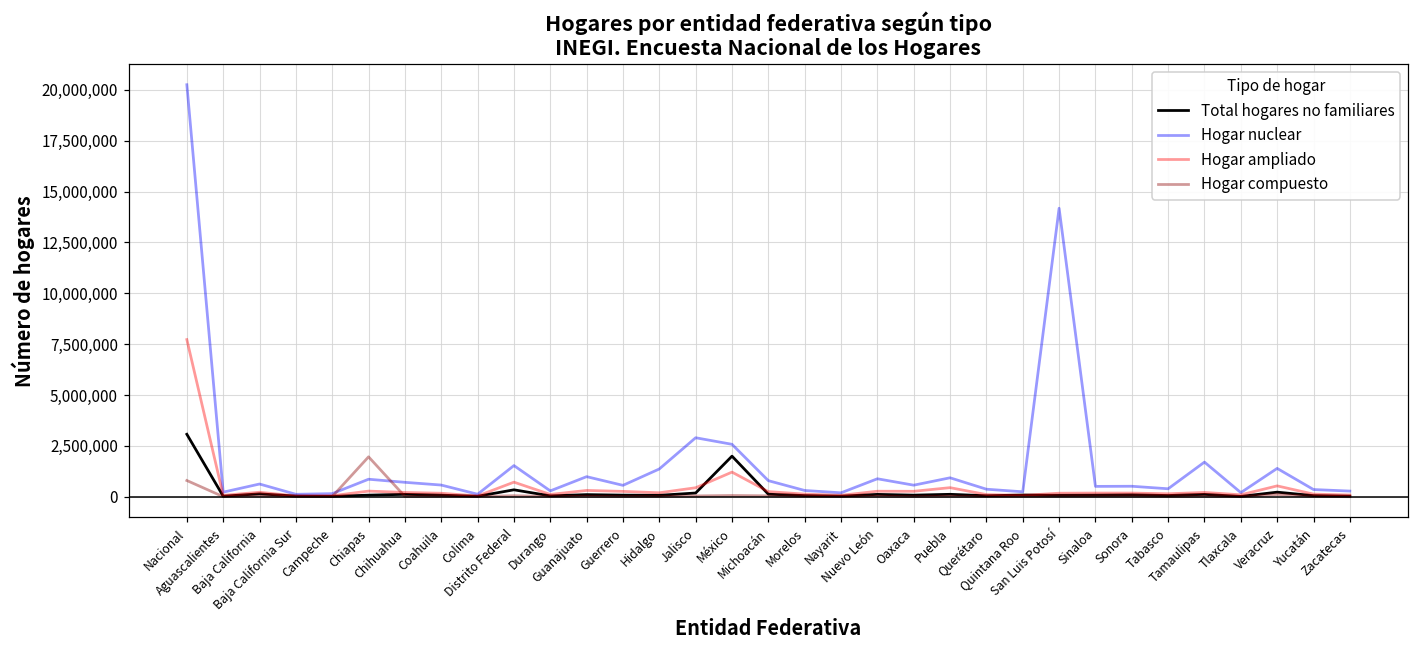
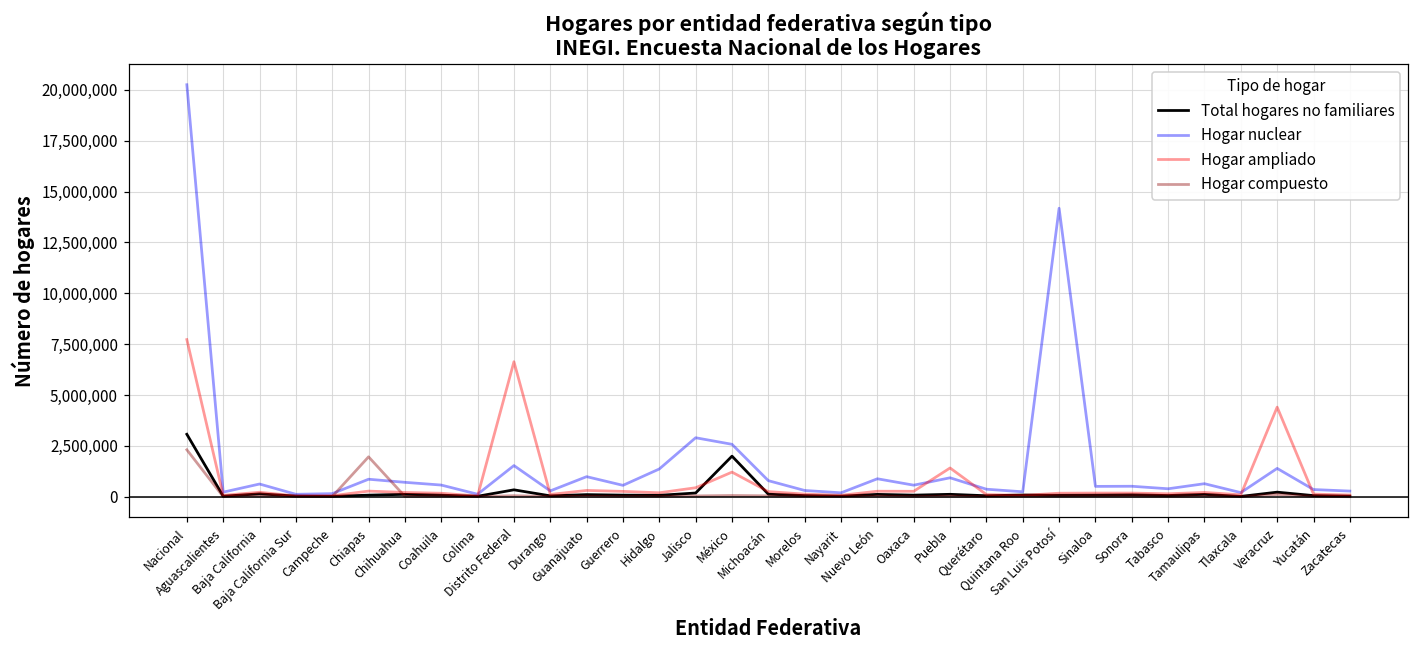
  {
    "Total hogares no familiares": {
      "Nacional": "3,100,000",
      "Chiapas": "100,000",
      "Distrito Federal": "300,000",
      "Jalisco": "200,000",
      "México": "2,000,000"
    },
    "Hogar nuclear": {
      "Nacional": "20,300,000",
      "Aguascalientes": "200,000",
      "Baja California": "600,000",
      "Chiapas": "900,000",
      "Chihuahua": "700,000",
      "Coahuila": "600,000",
      "Distrito Federal": "1,500,000",
      "Durango": "300,000",
      "Guanajuato": "1,000,000",
      "Guerrero": "600,000",
      "Hidalgo": "1,400,000",
      "Jalisco": "2,900,000",
      "México": "2,600,000",
      "Michoacán": "800,000",
      "Morelos": "300,000",
      "Nuevo León": "900,000",
      "Oaxaca": "600,000",
      "Puebla": "900,000",
      "Querétaro": "400,000",
      "Quintana Roo": "200,000",
      "San Luis Potosí": "14,200,000",
      "Sinaloa": "500,000",
      "Sonora": "500,000",
      "Tabasco": "400,000",
-     "Tamaulipas": "1,700,000",
+     "Tamaulipas": "600,000",
      "Veracruz": "1,400,000",
      "Yucatán": "400,000",
      "Zacatecas": "300,000"
    },
    "Hogar ampliado": {
      "Nacional": "7,700,000",
      "Chiapas": "300,000",
-     "Distrito Federal": "700,000",
+     "Distrito Federal": "6,600,000",
      "Guanajuato": "300,000",
      "Guerrero": "300,000",
      "Jalisco": "400,000",
      "México": "1,200,000",
      "Nuevo León": "300,000",
      "Oaxaca": "300,000",
-     "Puebla": "400,000",
-     "Veracruz": "500,000"
+     "Puebla": "1,400,000",
+     "Veracruz": "4,400,000"
    },
    "Hogar compuesto": {
-     "Nacional": "800,000",
+     "Nacional": "2,300,000",
      "Chiapas": "2,000,000",
      "Distrito Federal": "100,000",
      "Jalisco": "0",
      "México": "100,000"
    }
  }
